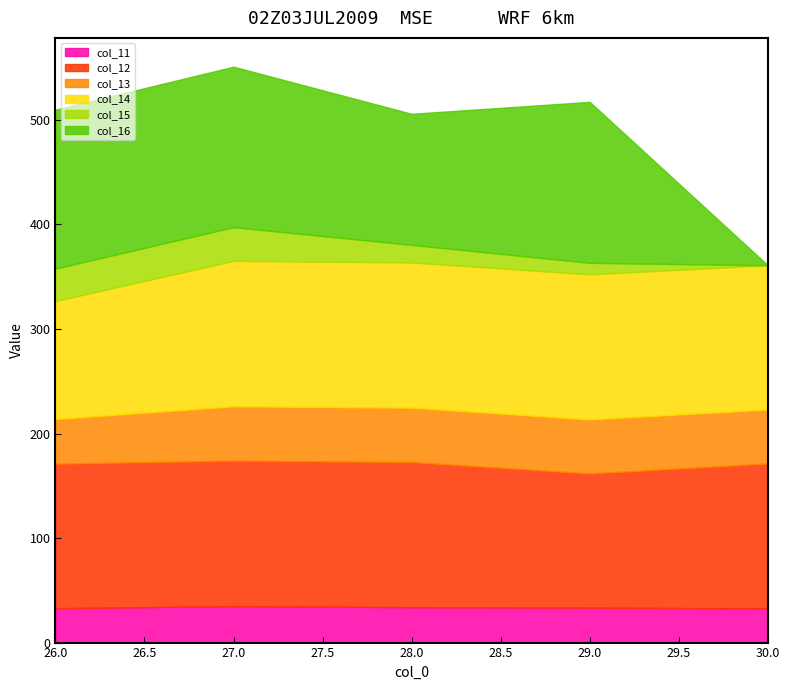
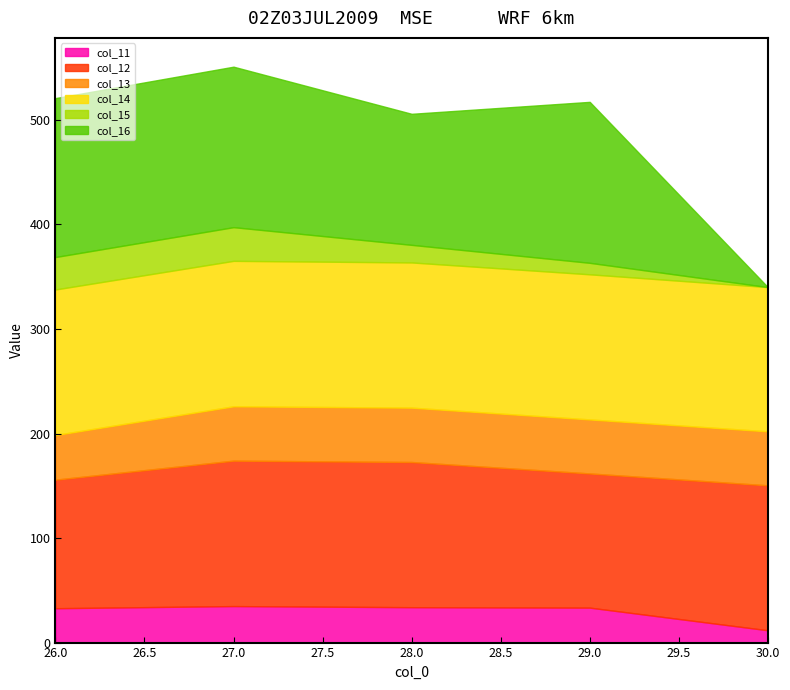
  {
    "col_11": {
      "26.0": 33,
      "27.0": 35,
      "28.0": 34,
      "29.0": 33,
-     "30.0": 33
+     "30.0": 12
    },
    "col_12": {
-     "26.0": 138,
+     "26.0": 123,
      "27.0": 139,
      "28.0": 139,
      "29.0": 128,
      "30.0": 139
    },
    "col_13": {
      "26.0": 43,
      "27.0": 52,
      "28.0": 52,
      "29.0": 52,
      "30.0": 52
    },
    "col_14": {
-     "26.0": 113,
+     "26.0": 139,
      "27.0": 139,
      "28.0": 139,
      "29.0": 139
    },
    "col_15": {
      "26.0": 31,
      "27.0": 32,
      "28.0": 17,
      "29.0": 11
    },
    "col_16": {
      "26.0": 152,
      "27.0": 154,
      "28.0": 125,
      "29.0": 154
    }
  }
